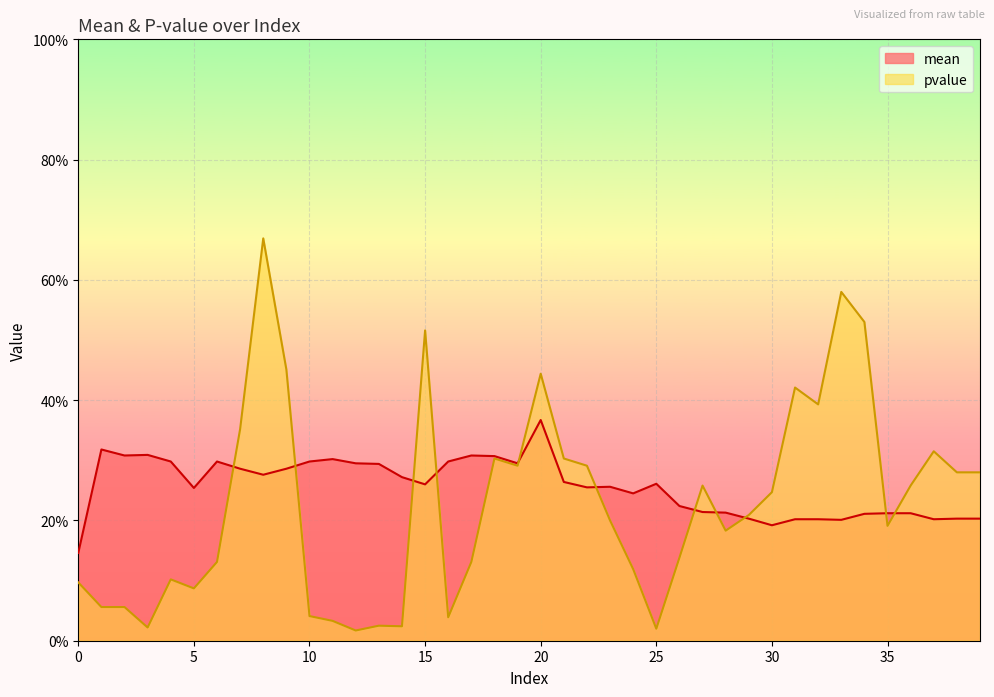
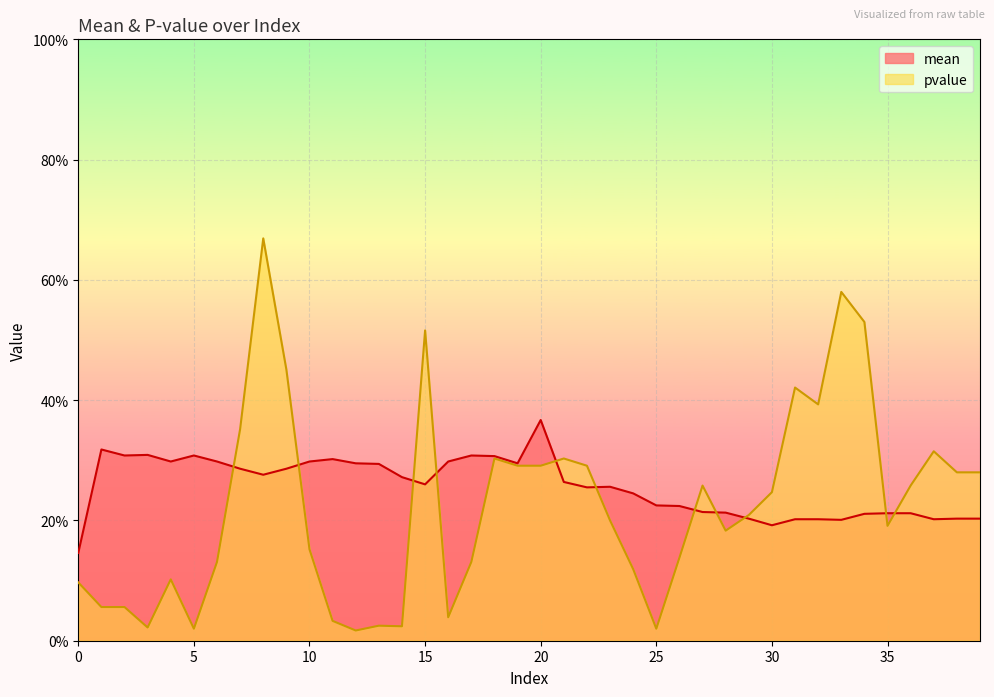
  {
    "mean": {
      "0": "15%",
-     "5": "25%",
+     "5": "31%",
      "10": "30%",
      "15": "26%",
      "20": "37%",
-     "25": "26%",
+     "25": "23%",
      "30": "19%",
      "35": "21%"
    },
    "pvalue": {
      "0": "10%",
-     "5": "9%",
-     "10": "4%",
+     "5": "2%",
+     "10": "15%",
      "15": "52%",
-     "20": "44%",
+     "20": "29%",
      "25": "2%",
      "30": "25%",
      "35": "19%"
    }
  }
